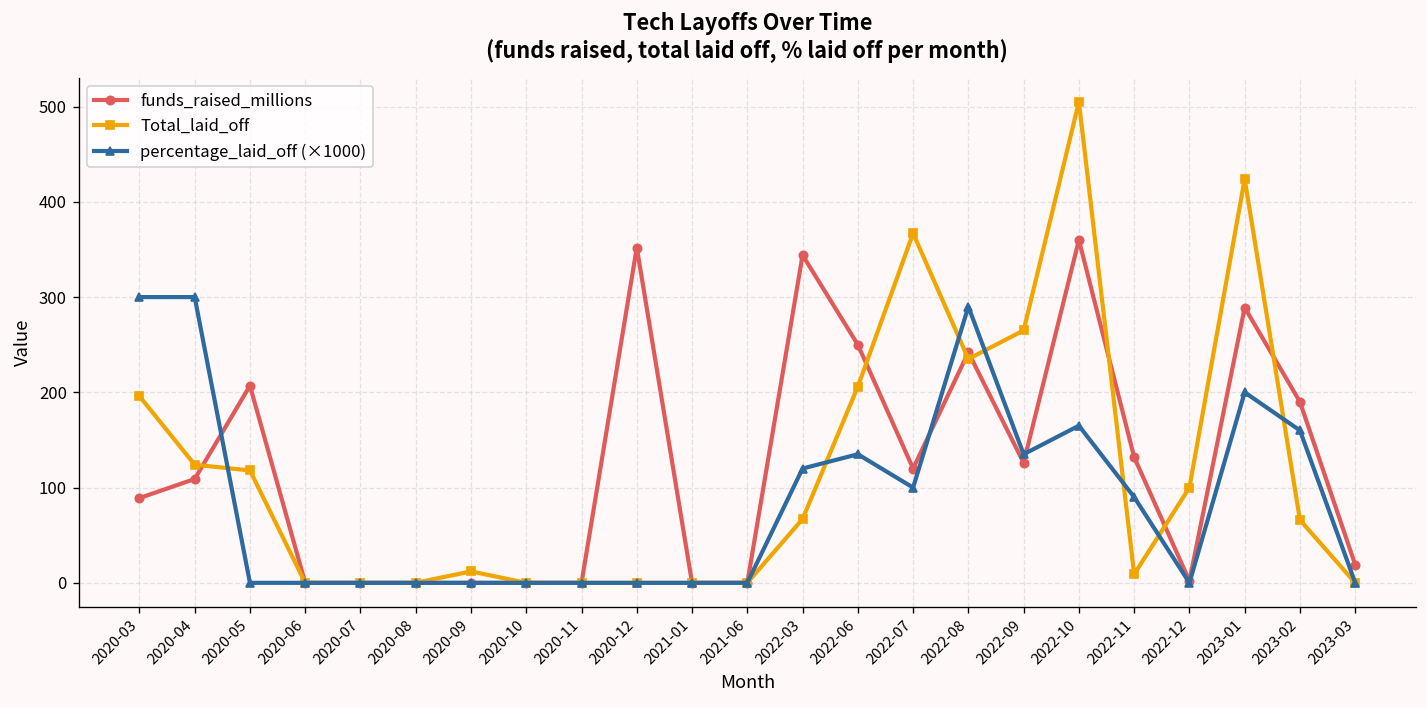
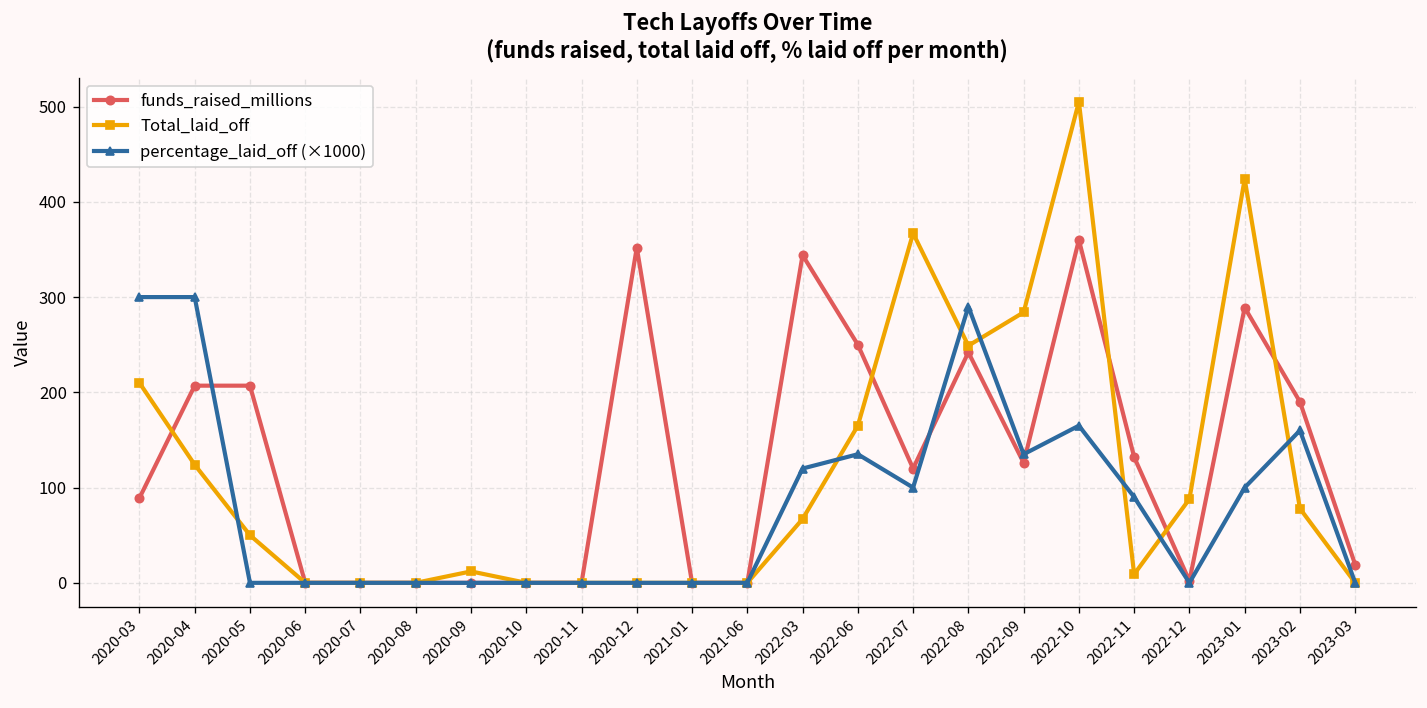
  {
    "funds_raised_millions": {
      "2020-03": 90,
-     "2020-04": 110,
+     "2020-04": 210,
      "2020-05": 210,
      "2020-12": 350,
      "2022-03": 340,
      "2022-06": 250,
      "2022-07": 120,
      "2022-08": 240,
      "2022-09": 130,
      "2022-10": 360,
      "2022-11": 130,
      "2023-01": 290,
      "2023-02": 190,
      "2023-03": 20
    },
    "Total_laid_off": {
-     "2020-03": 200,
+     "2020-03": 210,
      "2020-04": 120,
-     "2020-05": 120,
+     "2020-05": 50,
      "2020-09": 10,
      "2022-03": 70,
-     "2022-06": 210,
+     "2022-06": 170,
      "2022-07": 370,
-     "2022-08": 240,
-     "2022-09": 270,
+     "2022-08": 250,
+     "2022-09": 280,
      "2022-10": 510,
      "2022-11": 10,
-     "2022-12": 100,
+     "2022-12": 90,
      "2023-01": 420,
-     "2023-02": 70
+     "2023-02": 80
    },
    "percentage_laid_off (×1000)": {
      "2020-03": 300,
      "2020-04": 300,
      "2020-05": 0,
      "2022-03": 120,
      "2022-06": 140,
      "2022-07": 100,
      "2022-08": 290,
      "2022-09": 140,
      "2022-10": 170,
      "2022-11": 90,
-     "2023-01": 200,
+     "2023-01": 100,
      "2023-02": 160
    }
  }
